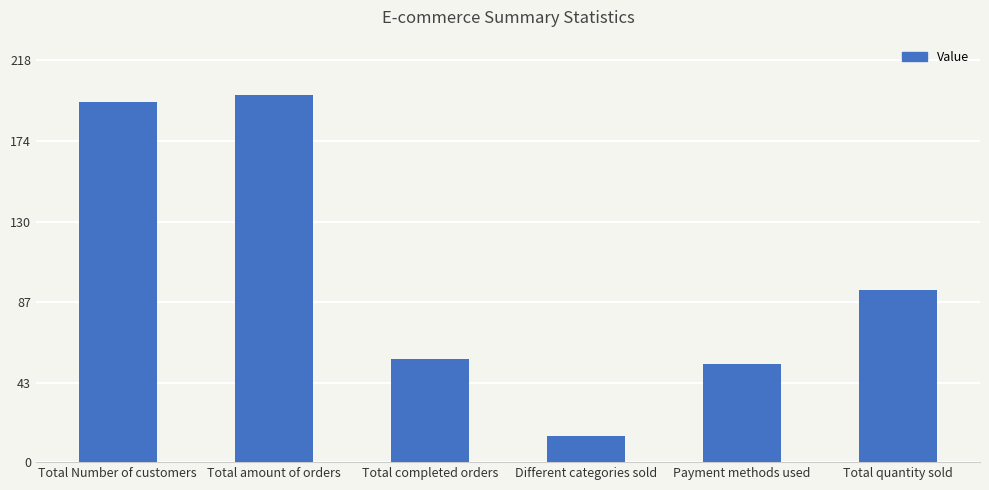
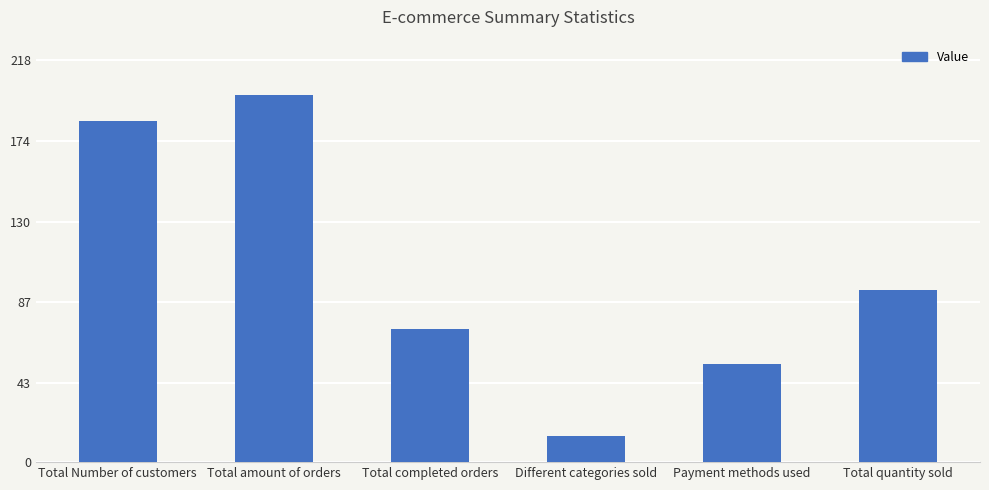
  {
-   "Total Number of customers": 195,
+   "Total Number of customers": 185,
    "Total amount of orders": 199,
-   "Total completed orders": 56,
+   "Total completed orders": 72,
    "Different categories sold": 14,
    "Payment methods used": 53,
    "Total quantity sold": 93
  }
